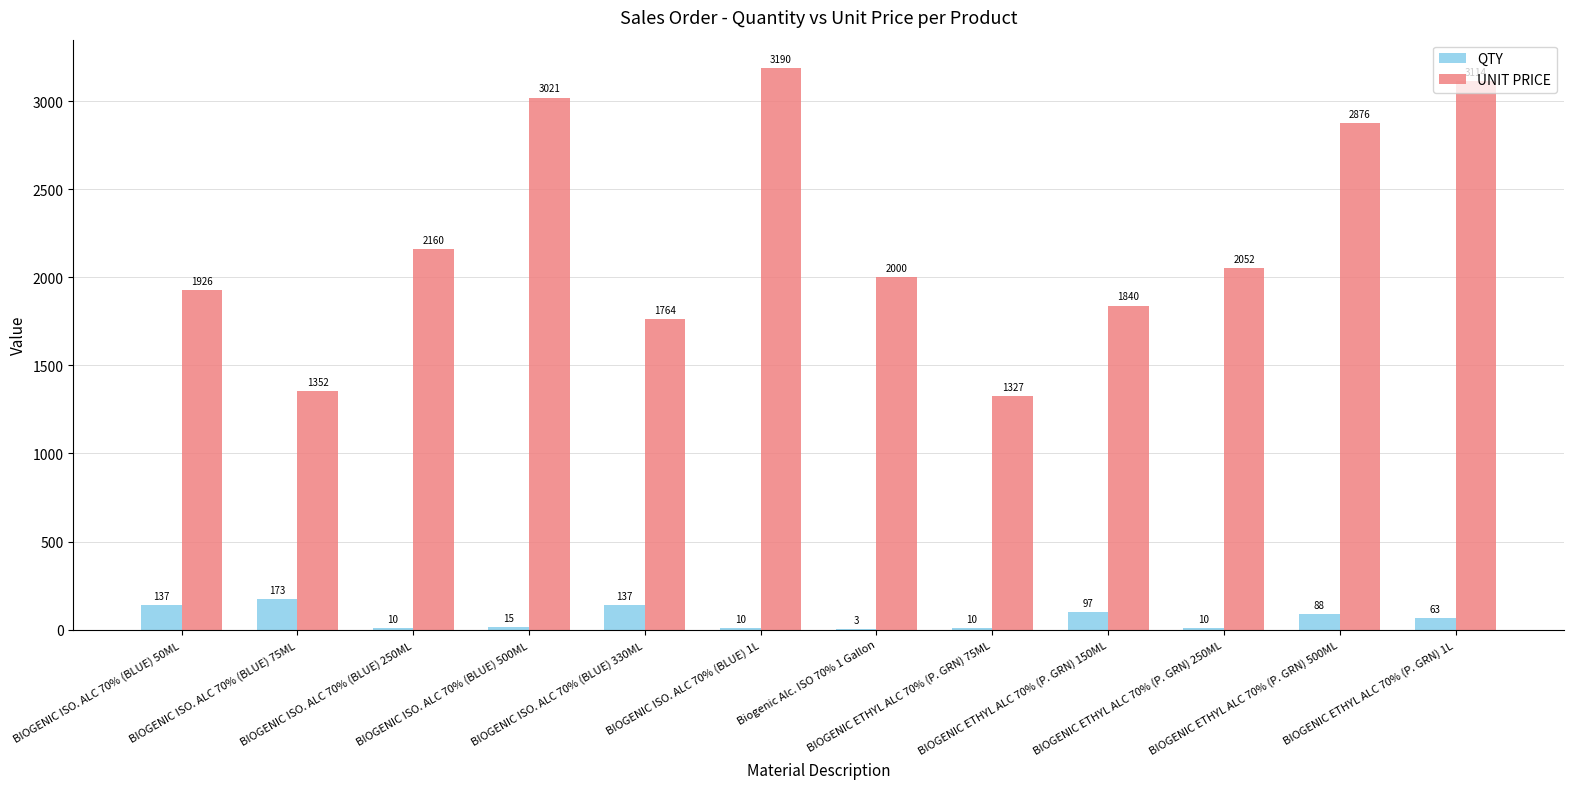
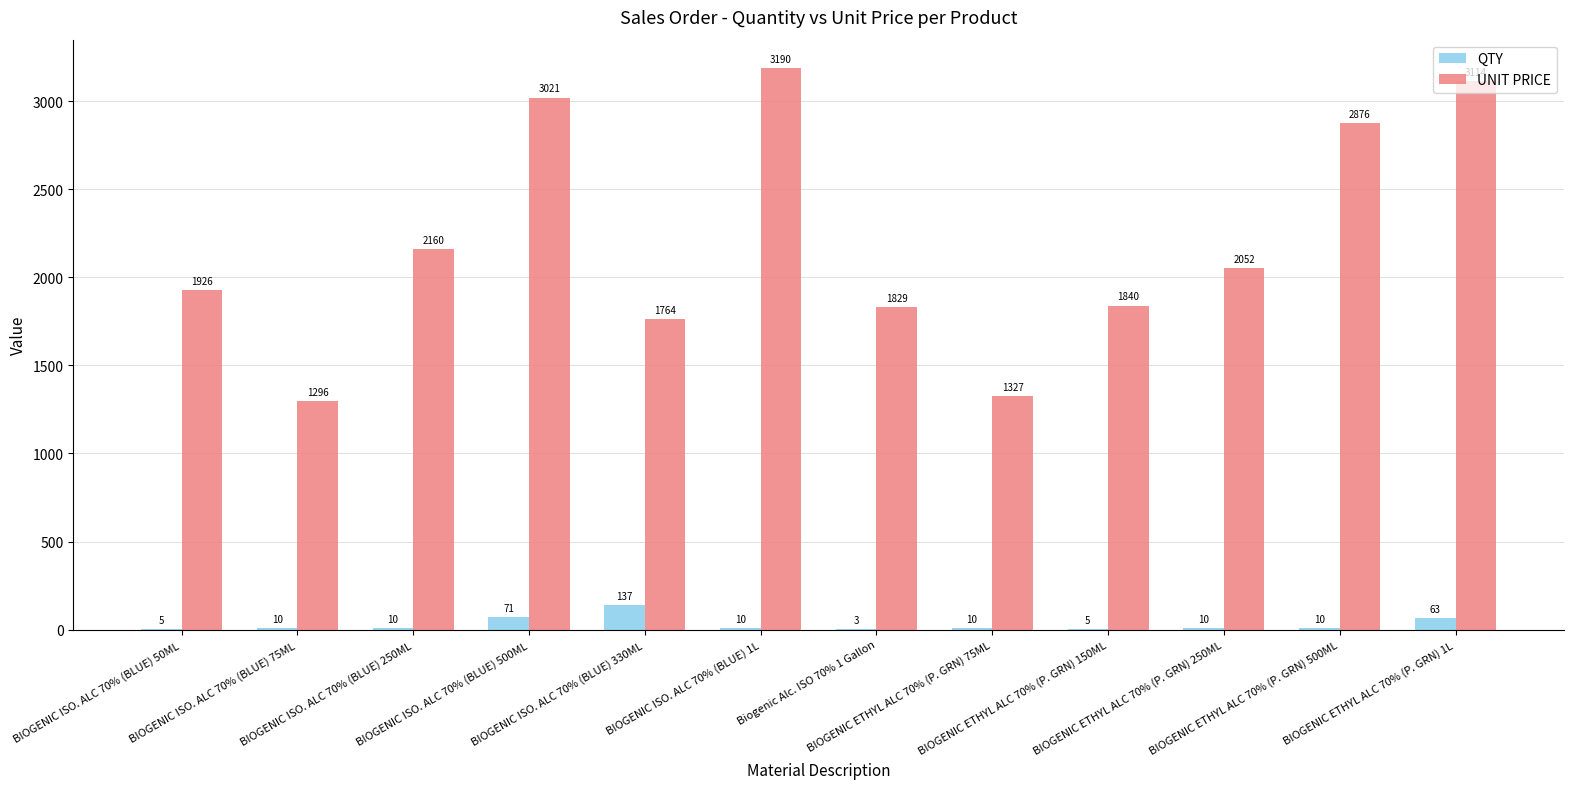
  {
    "QTY": {
-     "BIOGENIC ISO. ALC 70% (BLUE) 50ML": 137,
-     "BIOGENIC ISO. ALC 70% (BLUE) 75ML": 173,
+     "BIOGENIC ISO. ALC 70% (BLUE) 50ML": 5,
+     "BIOGENIC ISO. ALC 70% (BLUE) 75ML": 10,
      "BIOGENIC ISO. ALC 70% (BLUE) 250ML": 10,
-     "BIOGENIC ISO. ALC 70% (BLUE) 500ML": 15,
+     "BIOGENIC ISO. ALC 70% (BLUE) 500ML": 71,
      "BIOGENIC ISO. ALC 70% (BLUE) 330ML": 137,
      "BIOGENIC ISO. ALC 70% (BLUE) 1L": 10,
      "Biogenic Alc. ISO 70% 1 Gallon": 3,
      "BIOGENIC ETHYL ALC 70% (P. GRN) 75ML": 10,
-     "BIOGENIC ETHYL ALC 70% (P. GRN) 150ML": 97,
+     "BIOGENIC ETHYL ALC 70% (P. GRN) 150ML": 5,
      "BIOGENIC ETHYL ALC 70% (P. GRN) 250ML": 10,
-     "BIOGENIC ETHYL ALC 70% (P. GRN) 500ML": 88,
+     "BIOGENIC ETHYL ALC 70% (P. GRN) 500ML": 10,
      "BIOGENIC ETHYL ALC 70% (P. GRN) 1L": 63
    },
    "UNIT PRICE": {
      "BIOGENIC ISO. ALC 70% (BLUE) 50ML": 1926,
-     "BIOGENIC ISO. ALC 70% (BLUE) 75ML": 1352,
+     "BIOGENIC ISO. ALC 70% (BLUE) 75ML": 1296,
      "BIOGENIC ISO. ALC 70% (BLUE) 250ML": 2160,
      "BIOGENIC ISO. ALC 70% (BLUE) 500ML": 3021,
      "BIOGENIC ISO. ALC 70% (BLUE) 330ML": 1764,
      "BIOGENIC ISO. ALC 70% (BLUE) 1L": 3190,
-     "Biogenic Alc. ISO 70% 1 Gallon": 2000,
+     "Biogenic Alc. ISO 70% 1 Gallon": 1829,
      "BIOGENIC ETHYL ALC 70% (P. GRN) 75ML": 1327,
      "BIOGENIC ETHYL ALC 70% (P. GRN) 150ML": 1840,
      "BIOGENIC ETHYL ALC 70% (P. GRN) 250ML": 2052,
      "BIOGENIC ETHYL ALC 70% (P. GRN) 500ML": 2876
    }
  }
